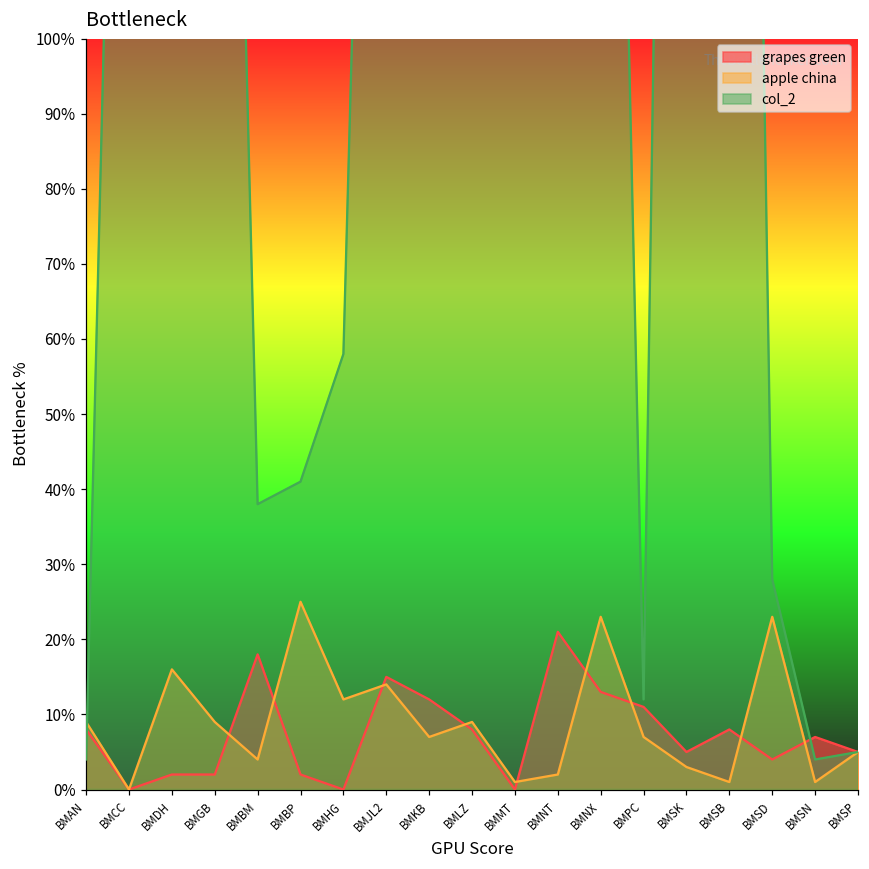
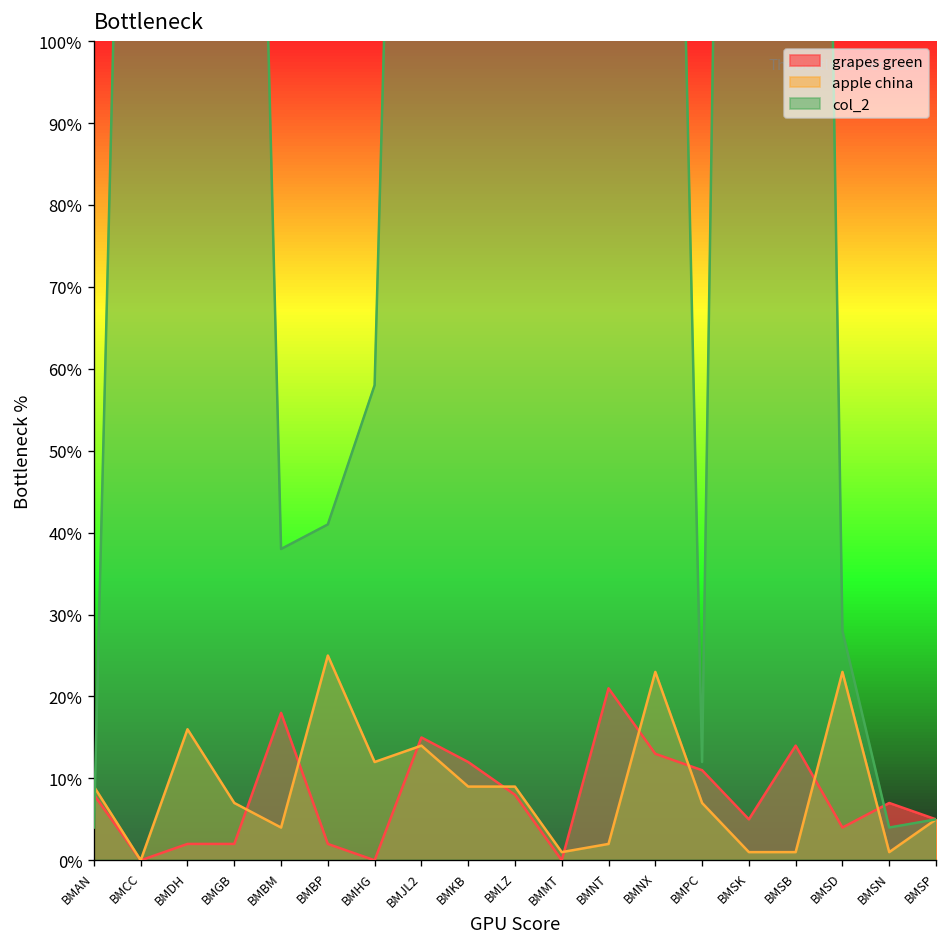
  {
    "grapes green": {
      "BMAN": "8%",
      "BMDH": "2%",
      "BMGB": "2%",
      "BMBM": "18%",
      "BMBP": "2%",
      "BMHG": "0%",
      "BMJL2": "15%",
      "BMKB": "12%",
      "BMLZ": "8%",
      "BMMT": "0%",
      "BMNT": "21%",
      "BMNX": "13%",
      "BMPC": "11%",
      "BMSK": "5%",
-     "BMSB": "8%",
+     "BMSB": "14%",
      "BMSD": "4%",
      "BMSN": "7%"
    },
    "apple china": {
      "BMAN": "9%",
      "BMDH": "16%",
-     "BMGB": "9%",
+     "BMGB": "7%",
      "BMBM": "4%",
      "BMBP": "25%",
      "BMHG": "12%",
      "BMJL2": "14%",
-     "BMKB": "7%",
+     "BMKB": "9%",
      "BMLZ": "9%",
      "BMMT": "1%",
      "BMNT": "2%",
      "BMNX": "23%",
      "BMPC": "7%",
-     "BMSK": "3%",
+     "BMSK": "1%",
      "BMSB": "1%",
      "BMSD": "23%",
      "BMSN": "1%"
    },
    "col_2": {
      "BMAN": "4%",
      "BMBM": "38%",
      "BMBP": "41%",
      "BMHG": "58%",
      "BMPC": "12%",
      "BMSD": "28%",
      "BMSN": "4%"
    }
  }
